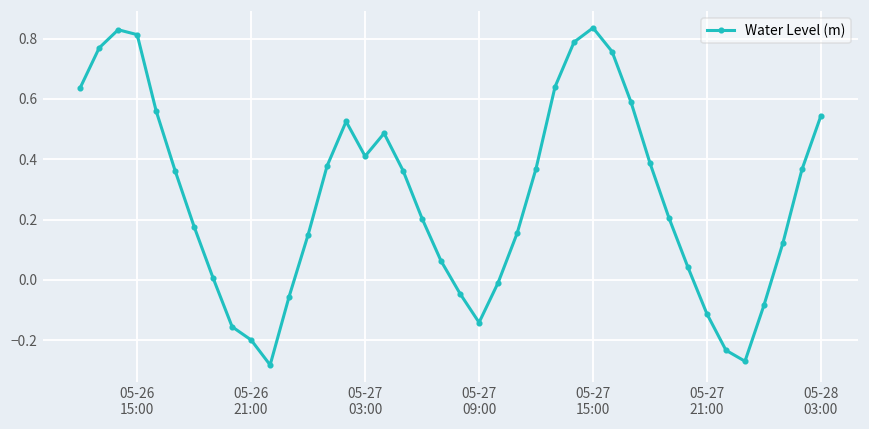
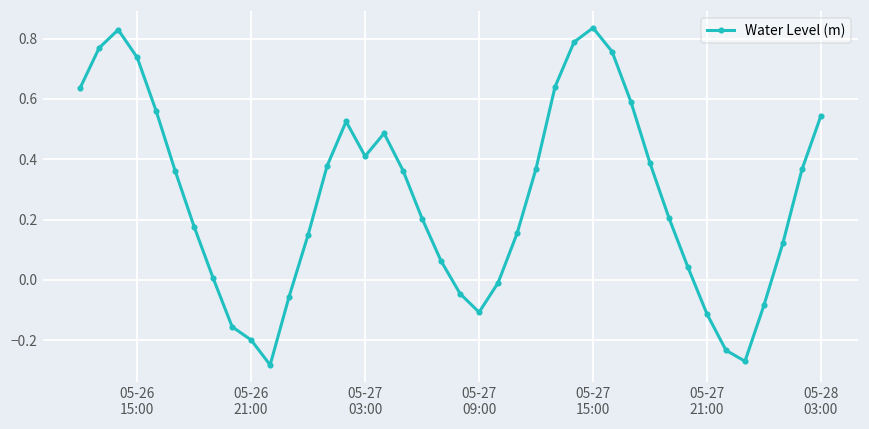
  {
-   "05-26 15:00": 0.81,
+   "05-26 15:00": 0.74,
    "05-26 21:00": -0.20,
    "05-27 03:00": 0.41,
-   "05-27 09:00": -0.14,
+   "05-27 09:00": -0.11,
    "05-27 15:00": 0.84,
    "05-27 21:00": -0.11,
    "05-28 03:00": 0.54
  }
